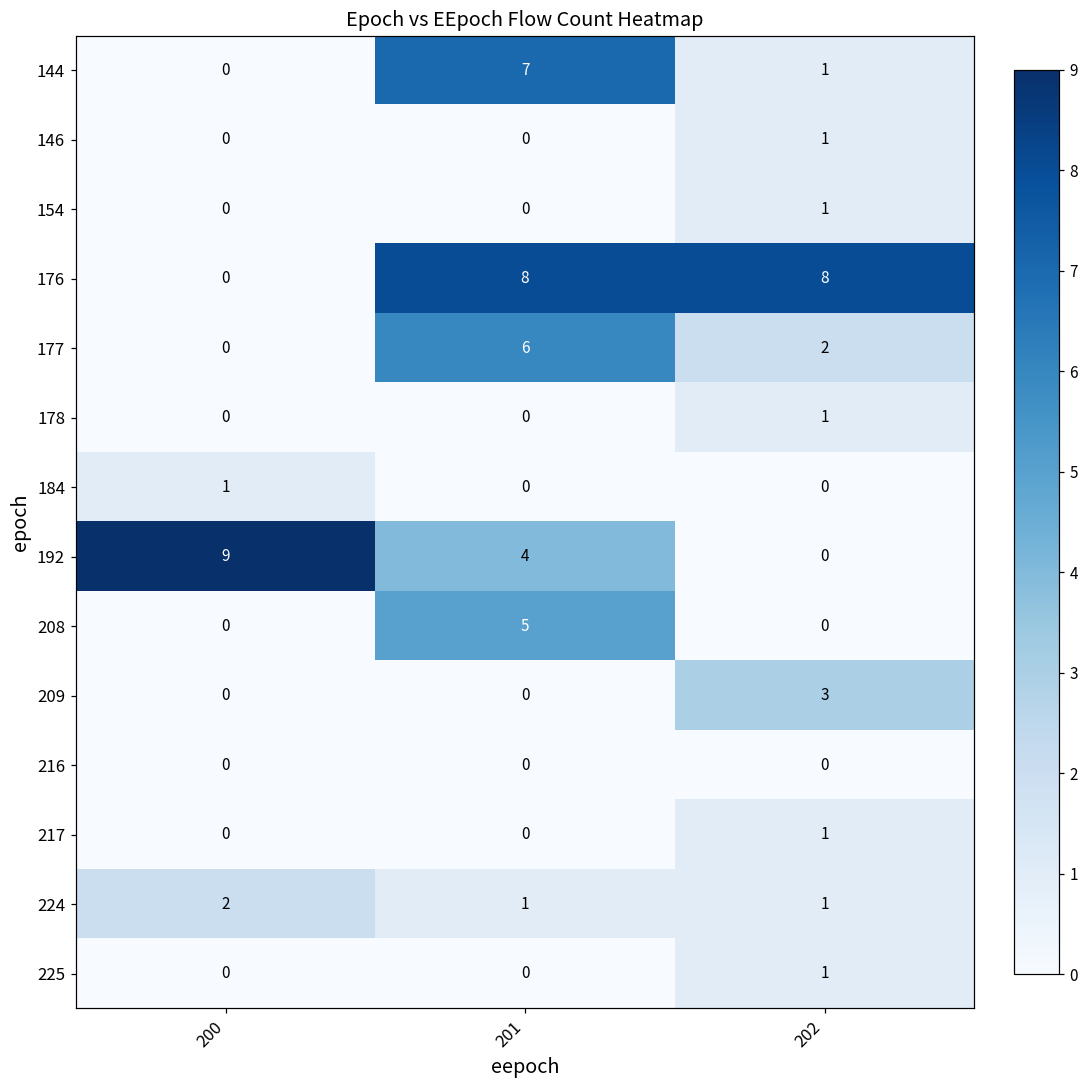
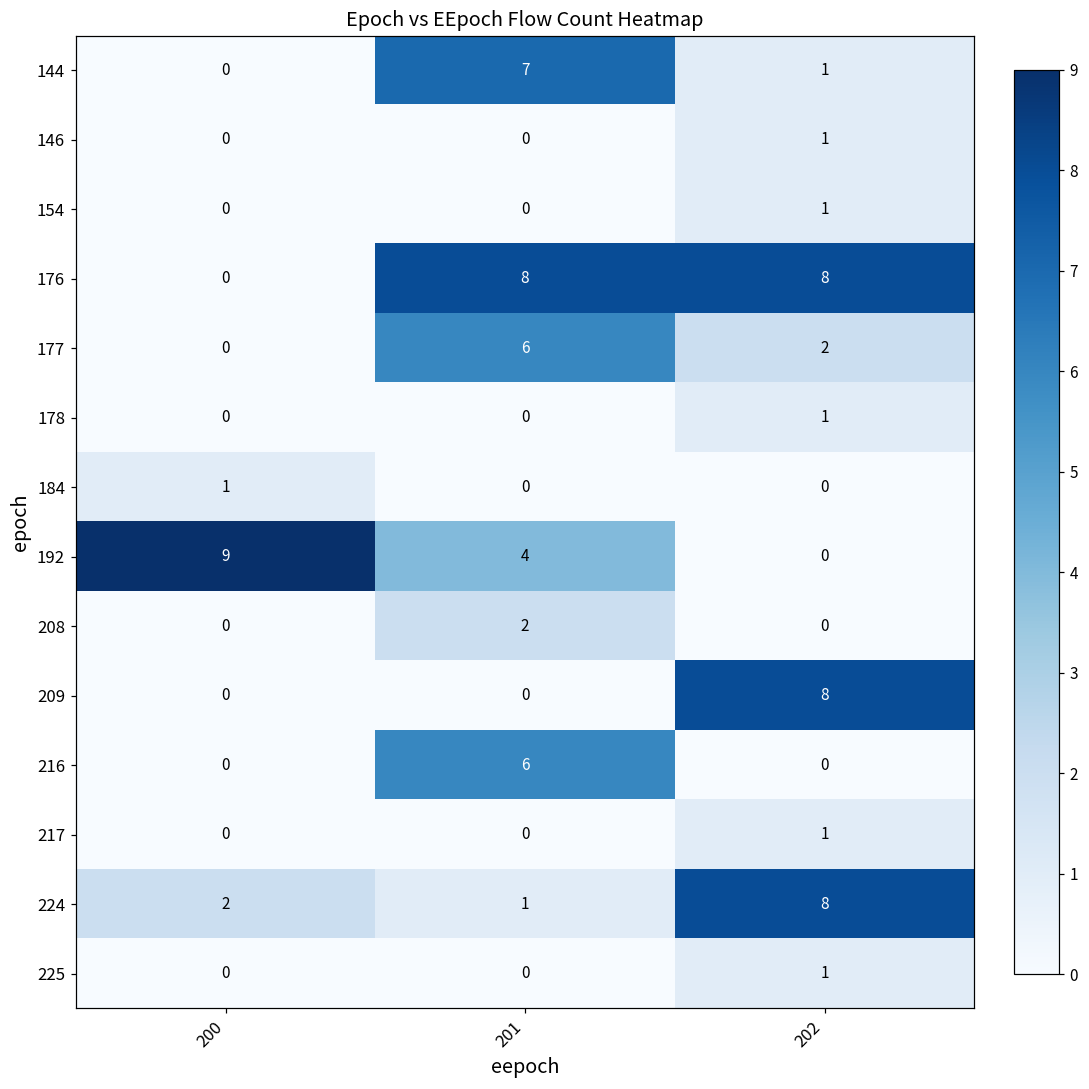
  {
    "144": {
      "200": 0,
      "201": 7,
      "202": 1
    },
    "146": {
      "200": 0,
      "201": 0,
      "202": 1
    },
    "154": {
      "200": 0,
      "201": 0,
      "202": 1
    },
    "176": {
      "200": 0,
      "201": 8,
      "202": 8
    },
    "177": {
      "200": 0,
      "201": 6,
      "202": 2
    },
    "178": {
      "200": 0,
      "201": 0,
      "202": 1
    },
    "184": {
      "200": 1,
      "201": 0,
      "202": 0
    },
    "192": {
      "200": 9,
      "201": 4,
      "202": 0
    },
    "208": {
      "200": 0,
-     "201": 5,
+     "201": 2,
      "202": 0
    },
    "209": {
      "200": 0,
      "201": 0,
-     "202": 3
+     "202": 8
    },
    "216": {
      "200": 0,
-     "201": 0,
+     "201": 6,
      "202": 0
    },
    "217": {
      "200": 0,
      "201": 0,
      "202": 1
    },
    "224": {
      "200": 2,
      "201": 1,
-     "202": 1
+     "202": 8
    },
    "225": {
      "200": 0,
      "201": 0,
      "202": 1
    }
  }
